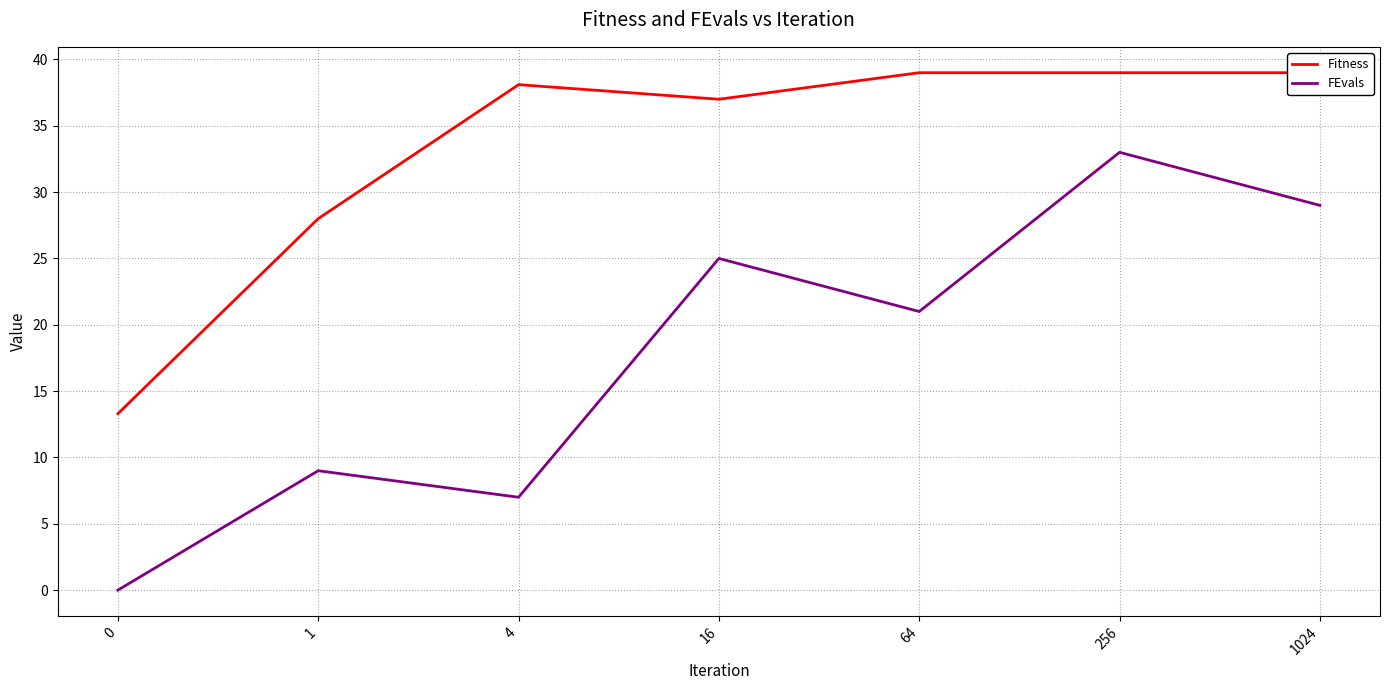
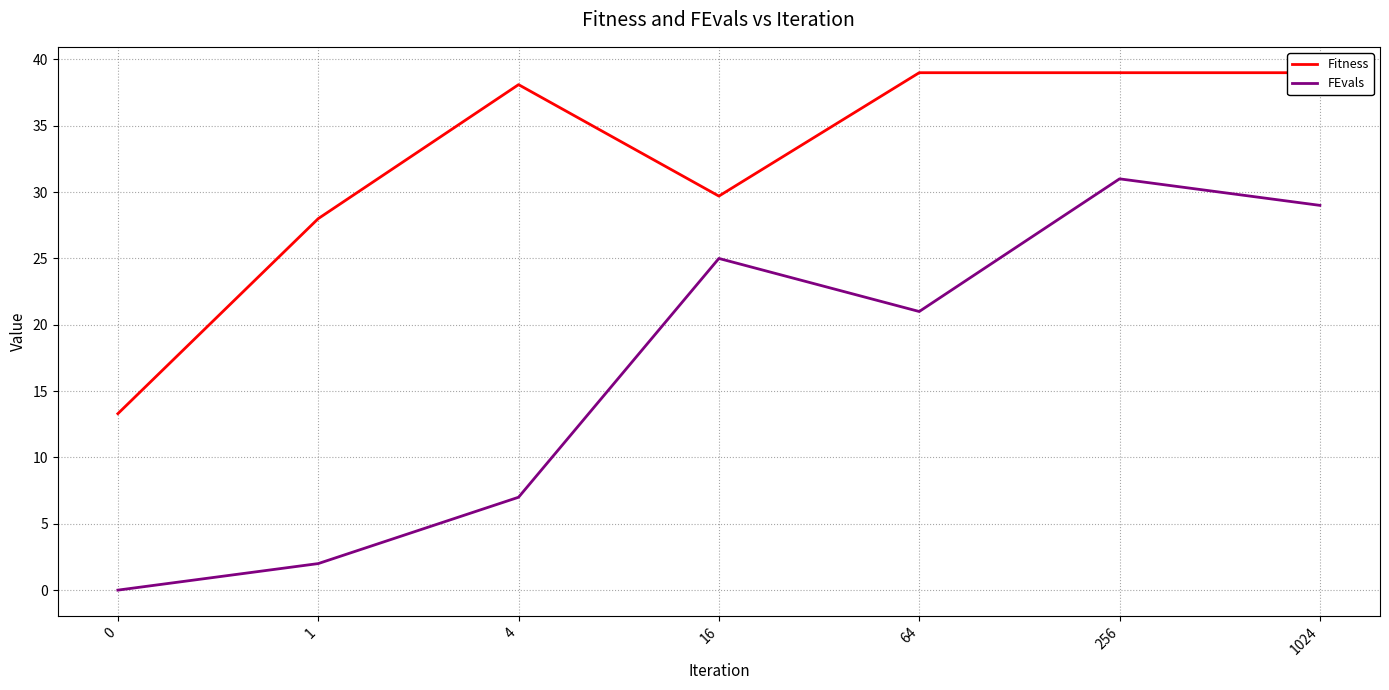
  {
    "Fitness": {
      "0": 13.3,
      "1": 28.0,
      "4": 38.1,
-     "16": 37.0,
+     "16": 29.7,
      "64": 39.0,
      "256": 39.0
    },
    "FEvals": {
      "0": 0,
-     "1": 9,
+     "1": 2,
      "4": 7,
      "16": 25,
      "64": 21,
-     "256": 33,
+     "256": 31,
      "1024": 29
    }
  }
